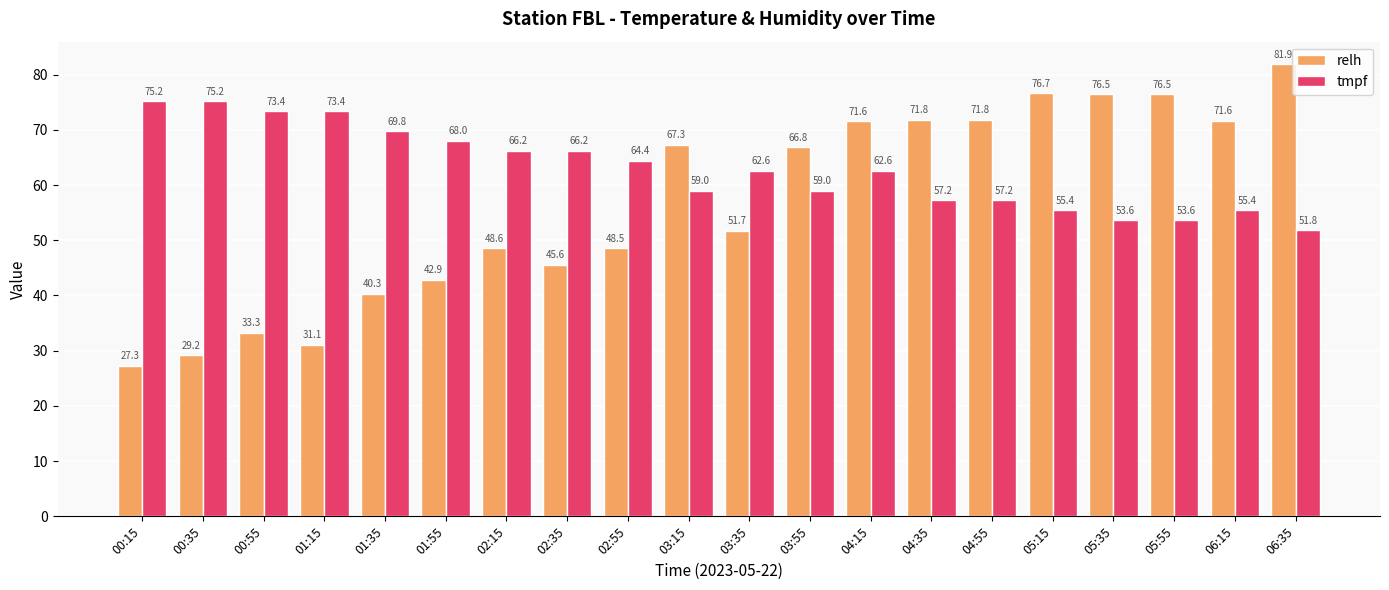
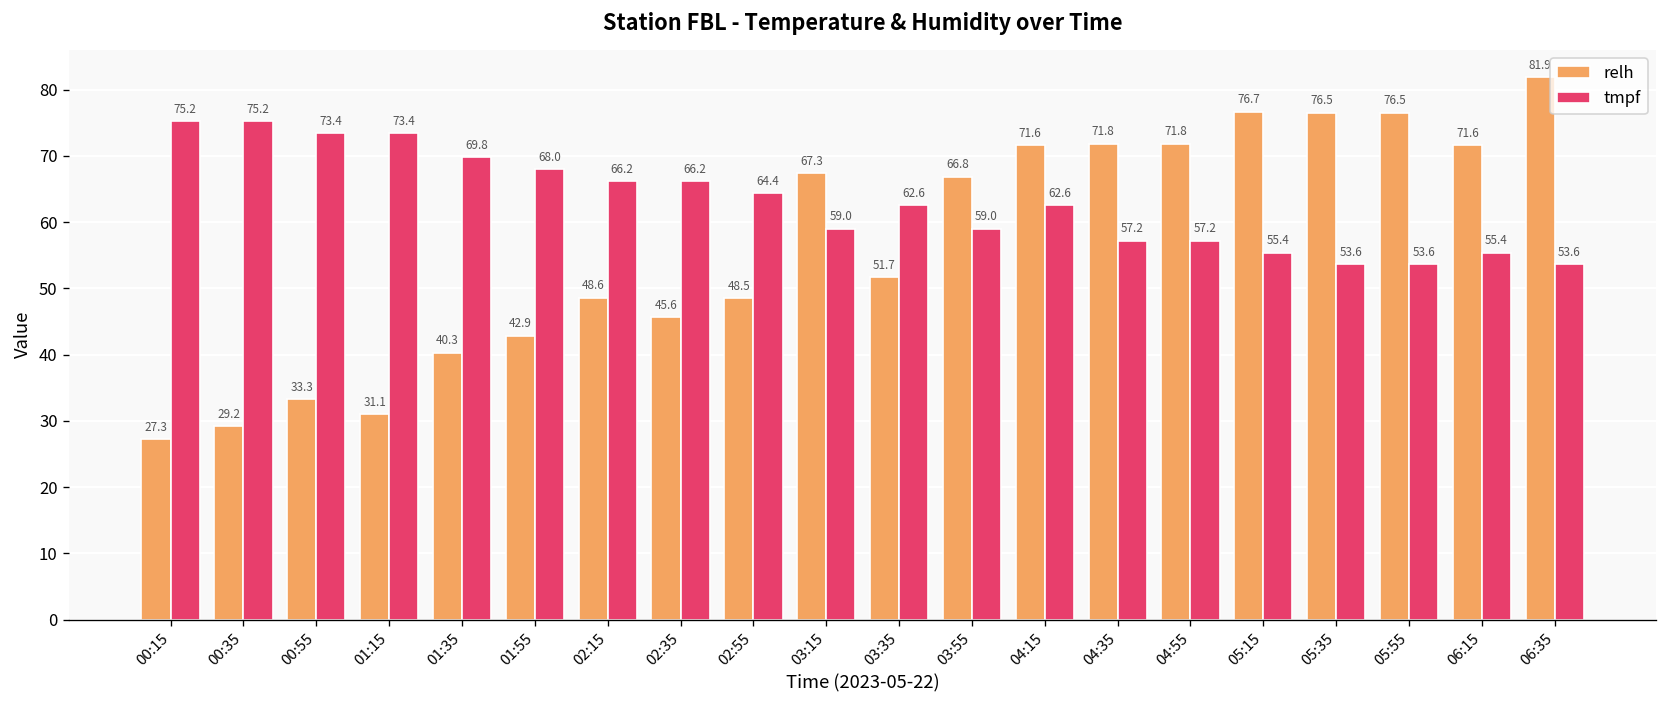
  {
    "relh": {
      "00:15": 27.3,
      "00:35": 29.2,
      "00:55": 33.3,
      "01:15": 31.1,
      "01:35": 40.3,
      "01:55": 42.9,
      "02:15": 48.6,
      "02:35": 45.6,
      "02:55": 48.5,
      "03:15": 67.3,
      "03:35": 51.7,
      "03:55": 66.8,
      "04:15": 71.6,
      "04:35": 71.8,
      "04:55": 71.8,
      "05:15": 76.7,
      "05:35": 76.5,
      "05:55": 76.5,
      "06:15": 71.6
    },
    "tmpf": {
      "00:15": 75.2,
      "00:35": 75.2,
      "00:55": 73.4,
      "01:15": 73.4,
      "01:35": 69.8,
      "01:55": 68.0,
      "02:15": 66.2,
      "02:35": 66.2,
      "02:55": 64.4,
      "03:15": 59.0,
      "03:35": 62.6,
      "03:55": 59.0,
      "04:15": 62.6,
      "04:35": 57.2,
      "04:55": 57.2,
      "05:15": 55.4,
      "05:35": 53.6,
      "05:55": 53.6,
      "06:15": 55.4,
-     "06:35": 51.8
+     "06:35": 53.6
    }
  }
